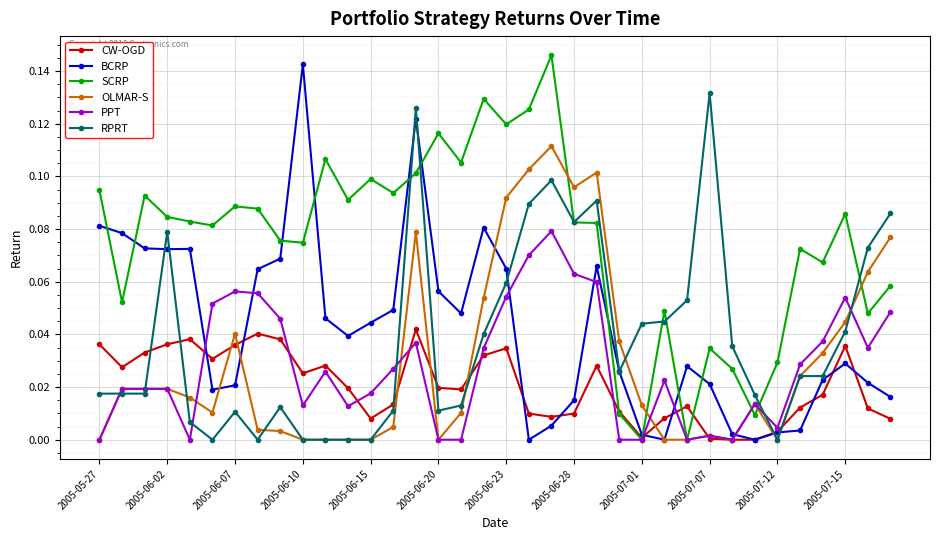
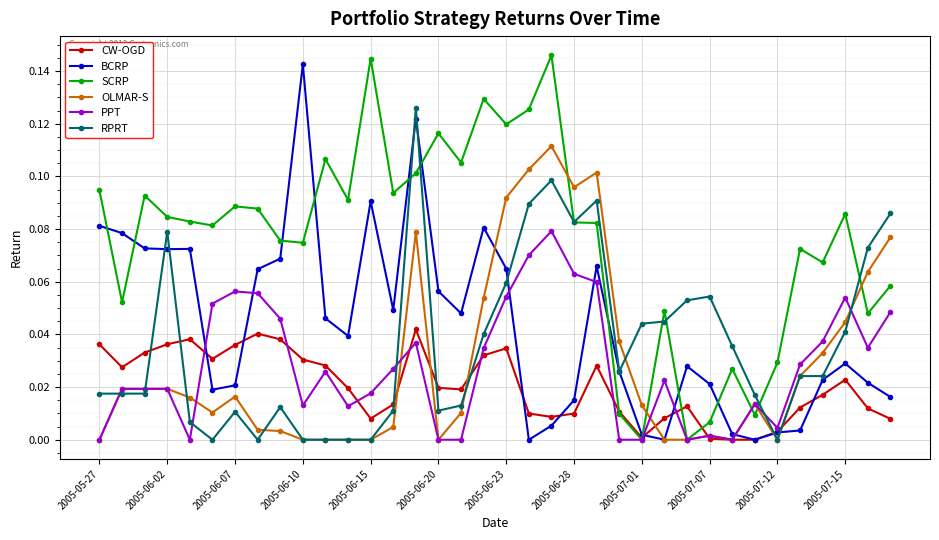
  {
    "CW-OGD": {
      "2005-05-27": 0.036,
      "2005-06-02": 0.036,
      "2005-06-07": 0.036,
-     "2005-06-10": 0.025,
+     "2005-06-10": 0.030,
      "2005-06-15": 0.008,
      "2005-06-20": 0.020,
      "2005-06-23": 0.035,
      "2005-06-28": 0.010,
      "2005-07-07": 0.000,
-     "2005-07-15": 0.036
+     "2005-07-15": 0.023
    },
    "BCRP": {
      "2005-05-27": 0.081,
      "2005-06-02": 0.072,
      "2005-06-07": 0.021,
      "2005-06-10": 0.143,
-     "2005-06-15": 0.044,
+     "2005-06-15": 0.091,
      "2005-06-20": 0.056,
      "2005-06-23": 0.065,
      "2005-06-28": 0.015,
      "2005-07-01": 0.002,
      "2005-07-07": 0.021,
      "2005-07-15": 0.029
    },
    "SCRP": {
      "2005-05-27": 0.095,
      "2005-06-02": 0.085,
      "2005-06-07": 0.089,
      "2005-06-10": 0.075,
-     "2005-06-15": 0.099,
+     "2005-06-15": 0.145,
      "2005-06-20": 0.116,
      "2005-06-23": 0.120,
-     "2005-07-07": 0.035,
+     "2005-07-07": 0.007,
      "2005-07-12": 0.029,
      "2005-07-15": 0.086
    },
    "OLMAR-S": {
-     "2005-06-07": 0.040,
+     "2005-06-07": 0.016,
      "2005-06-23": 0.092,
      "2005-06-28": 0.096,
      "2005-07-01": 0.013,
      "2005-07-15": 0.045
    },
    "PPT": {
      "2005-06-07": 0.056,
      "2005-06-10": 0.013,
      "2005-06-15": 0.018,
      "2005-06-23": 0.054,
      "2005-06-28": 0.063,
      "2005-07-12": 0.005,
      "2005-07-15": 0.054
    },
    "RPRT": {
      "2005-05-27": 0.018,
      "2005-06-02": 0.079,
      "2005-06-07": 0.011,
      "2005-06-20": 0.011,
      "2005-06-23": 0.060,
      "2005-07-01": 0.044,
-     "2005-07-07": 0.132,
+     "2005-07-07": 0.054,
      "2005-07-15": 0.041
    }
  }
